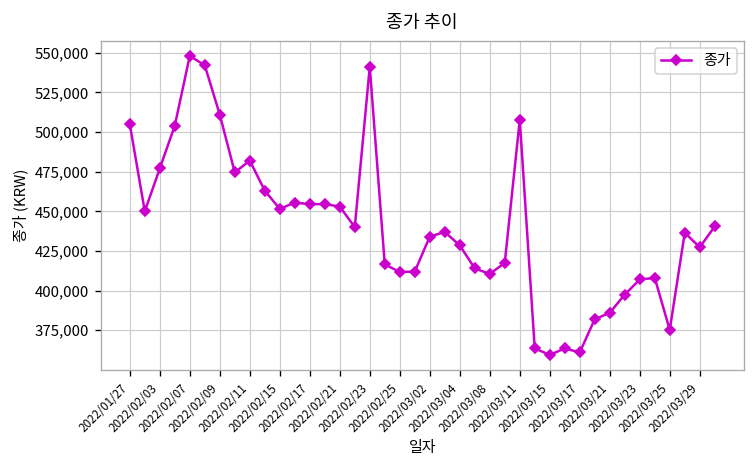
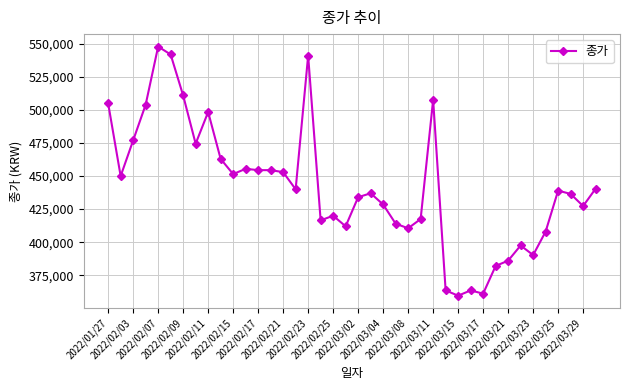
  {
    "2022/01/27": "505,000",
    "2022/02/03": "477,000",
    "2022/02/07": "548,000",
    "2022/02/09": "511,000",
-   "2022/02/11": "482,000",
+   "2022/02/11": "498,000",
    "2022/02/15": "452,000",
    "2022/02/17": "455,000",
    "2022/02/21": "453,000",
    "2022/02/23": "541,000",
-   "2022/02/25": "412,000",
+   "2022/02/25": "420,000",
    "2022/03/02": "434,000",
    "2022/03/04": "429,000",
    "2022/03/08": "411,000",
    "2022/03/11": "508,000",
    "2022/03/15": "360,000",
    "2022/03/17": "361,000",
    "2022/03/21": "386,000",
-   "2022/03/23": "407,000",
-   "2022/03/25": "375,000",
+   "2022/03/23": "390,000",
+   "2022/03/25": "439,000",
    "2022/03/29": "427,000"
  }
